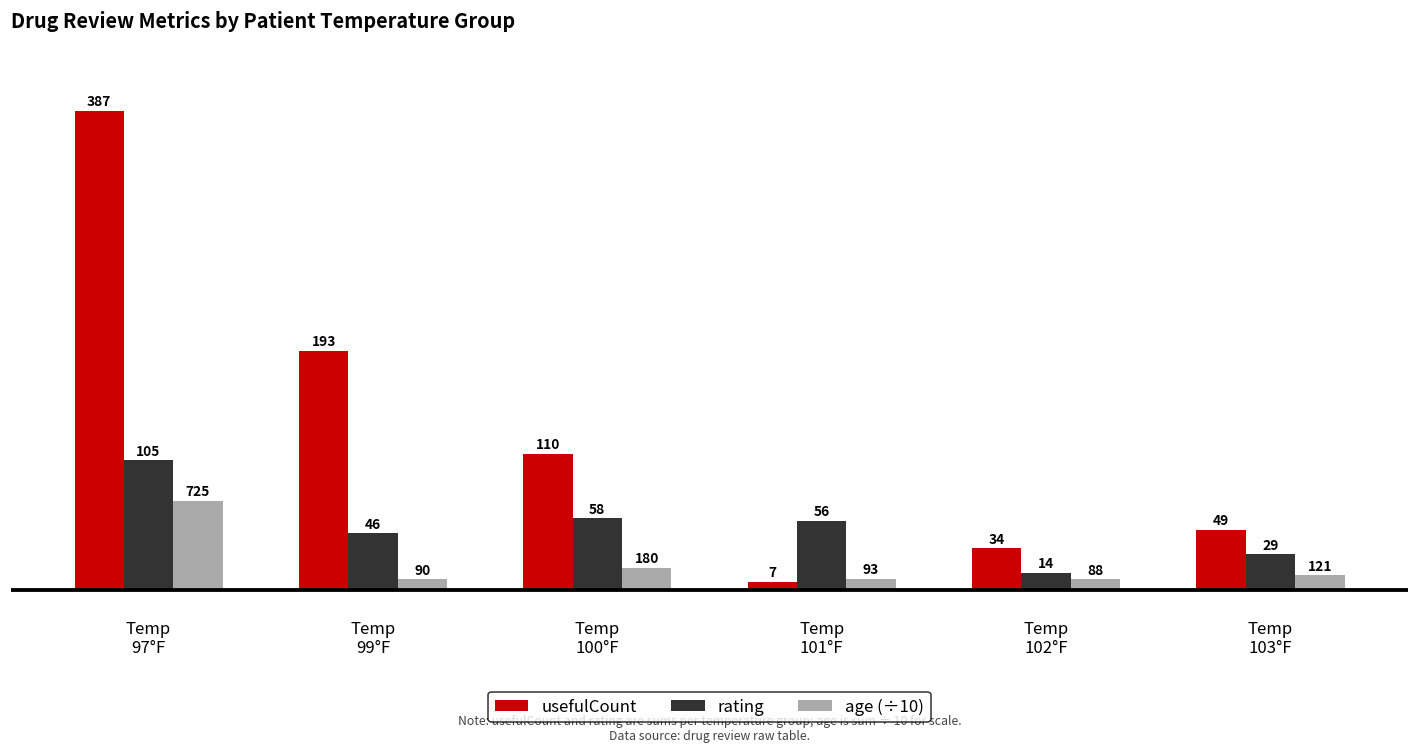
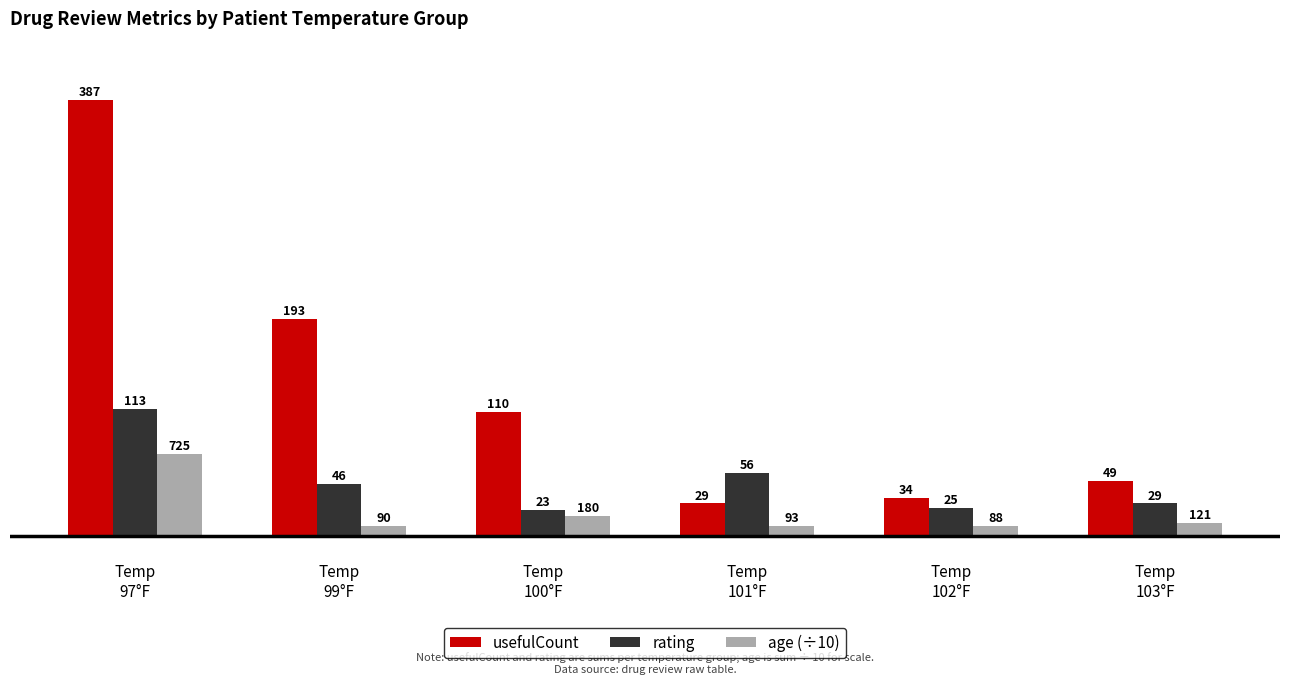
  {
    "usefulCount": {
      "Temp 97°F": 387,
      "Temp 99°F": 193,
      "Temp 100°F": 110,
-     "Temp 101°F": 7,
+     "Temp 101°F": 29,
      "Temp 102°F": 34,
      "Temp 103°F": 49
    },
    "rating": {
-     "Temp 97°F": 105,
+     "Temp 97°F": 113,
      "Temp 99°F": 46,
-     "Temp 100°F": 58,
+     "Temp 100°F": 23,
      "Temp 101°F": 56,
-     "Temp 102°F": 14,
+     "Temp 102°F": 25,
      "Temp 103°F": 29
    }
  }
